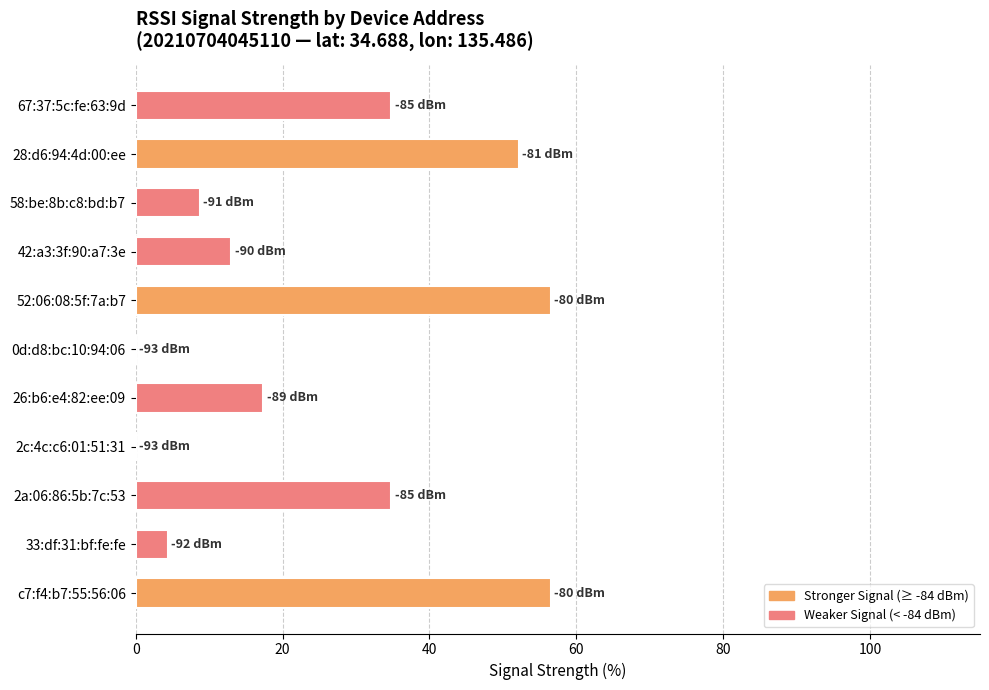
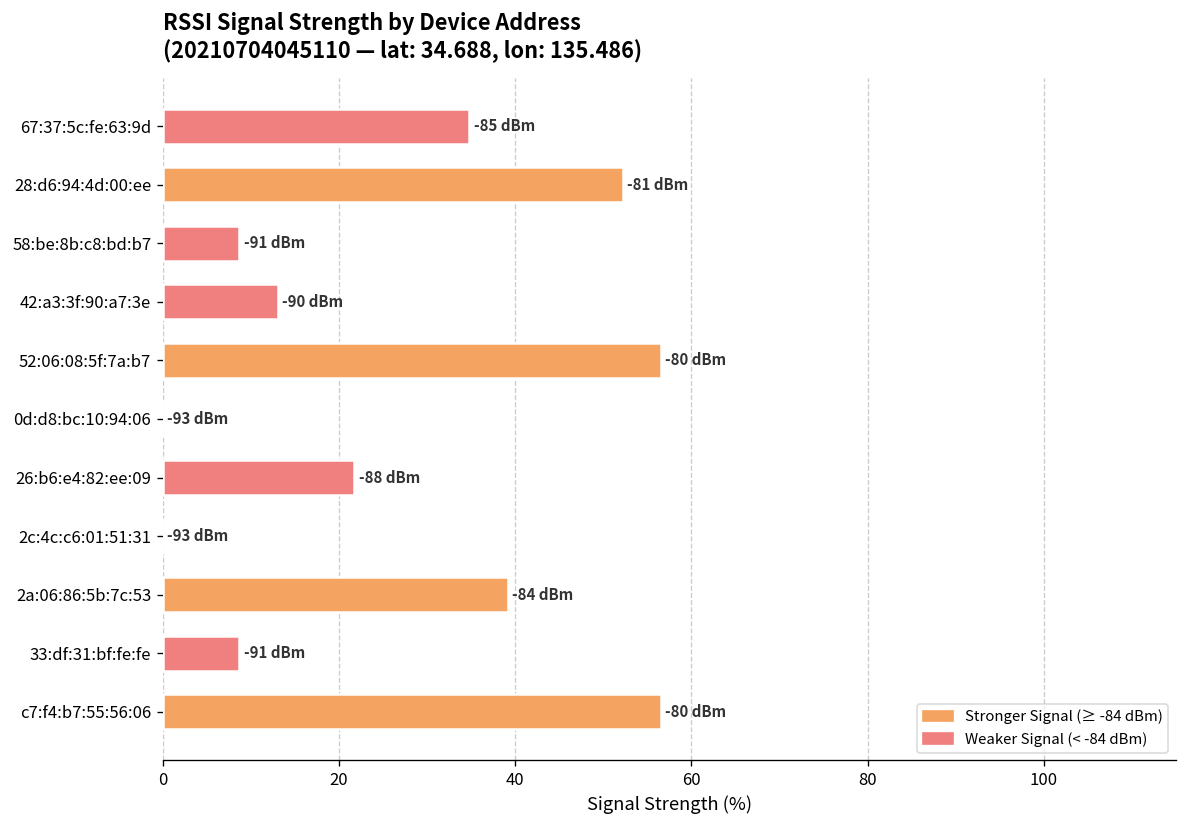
  {
-   "26:b6:e4:82:ee:09": -89,
-   "2a:06:86:5b:7c:53": -85,
-   "33:df:31:bf:fe:fe": -92
+   "26:b6:e4:82:ee:09": -88,
+   "2a:06:86:5b:7c:53": -84,
+   "33:df:31:bf:fe:fe": -91
  }
